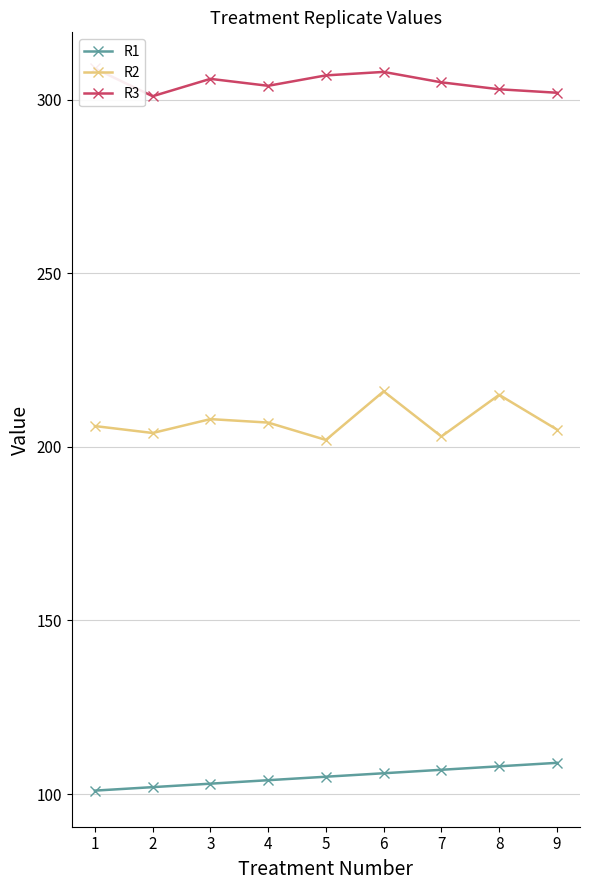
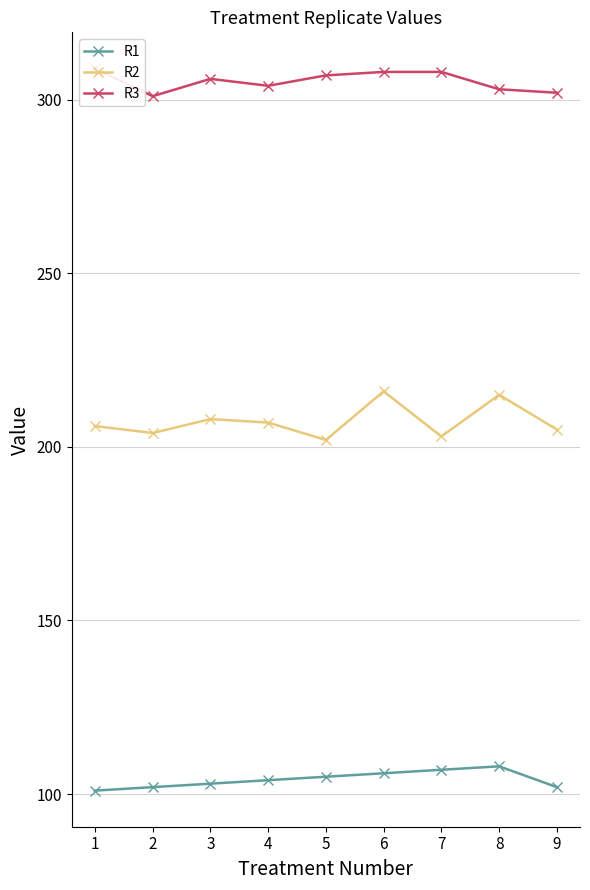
  {
    "R1": {
      "1": 101,
      "2": 102,
      "3": 103,
      "4": 104,
      "5": 105,
      "6": 106,
      "7": 107,
      "8": 108,
-     "9": 109
+     "9": 102
    },
    "R2": {
      "1": 206,
      "2": 204,
      "3": 208,
      "4": 207,
      "5": 202,
      "6": 216,
      "7": 203,
      "8": 215,
      "9": 205
    },
    "R3": {
      "2": 301,
      "3": 306,
      "4": 304,
      "5": 307,
      "6": 308,
-     "7": 305,
+     "7": 308,
      "8": 303,
      "9": 302
    }
  }
